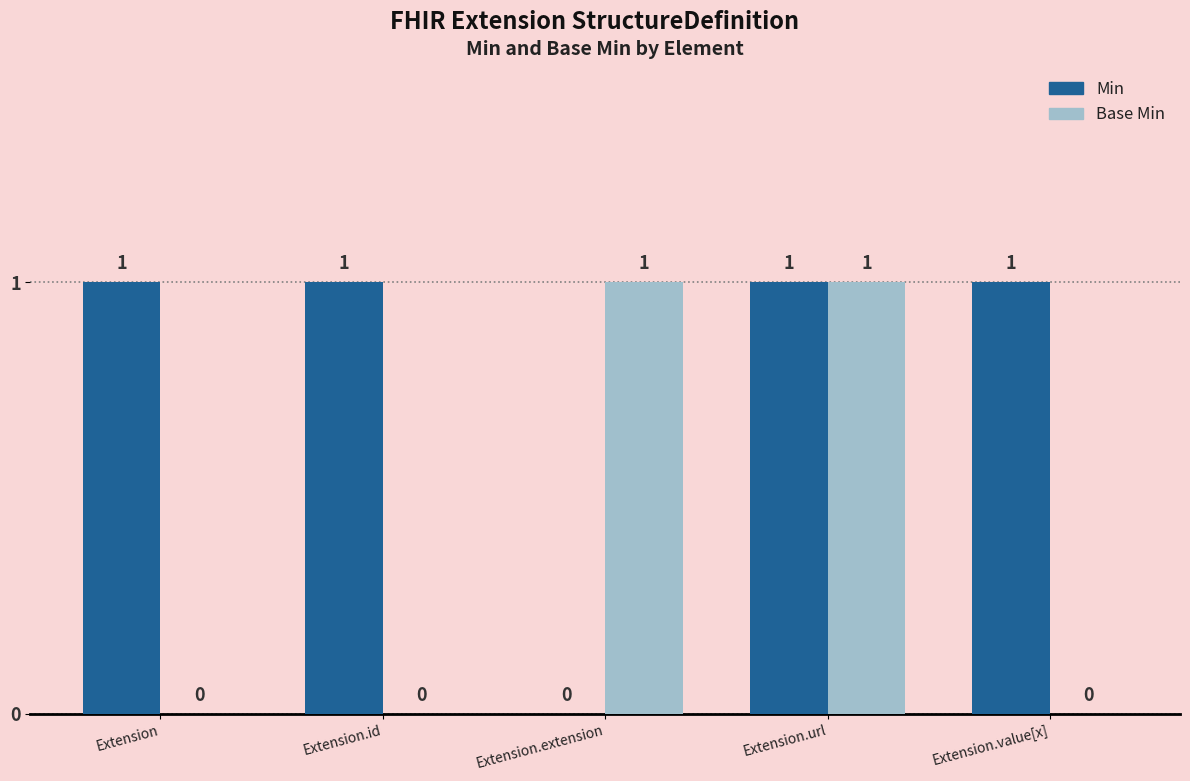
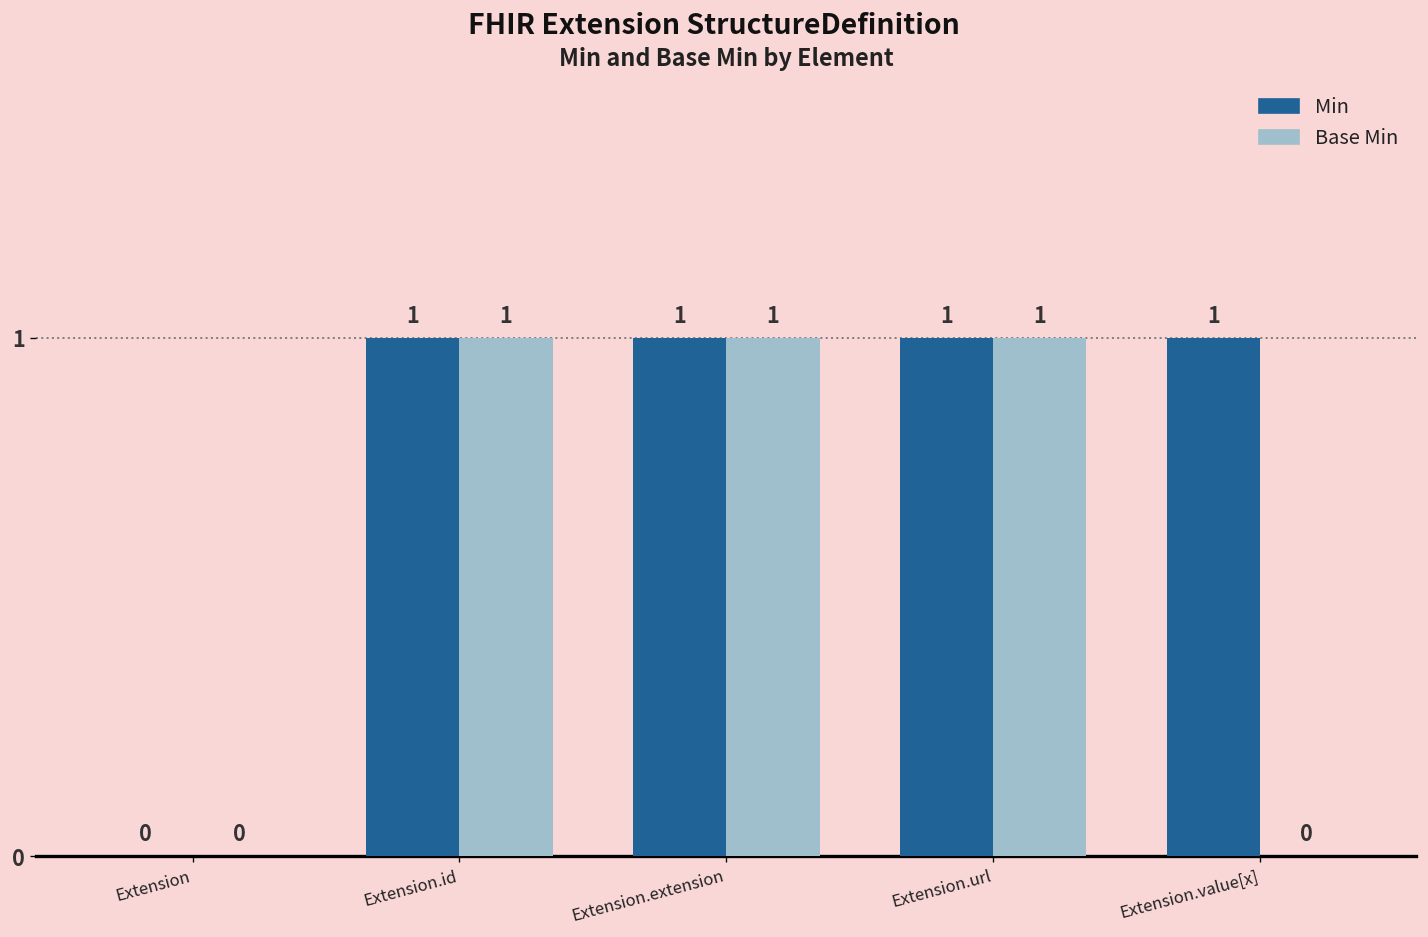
  {
    "Min": {
-     "Extension": 1,
+     "Extension": 0,
      "Extension.id": 1,
-     "Extension.extension": 0,
+     "Extension.extension": 1,
      "Extension.url": 1,
      "Extension.value[x]": 1
    },
    "Base Min": {
      "Extension": 0,
-     "Extension.id": 0,
+     "Extension.id": 1,
      "Extension.extension": 1,
      "Extension.url": 1,
      "Extension.value[x]": 0
    }
  }
